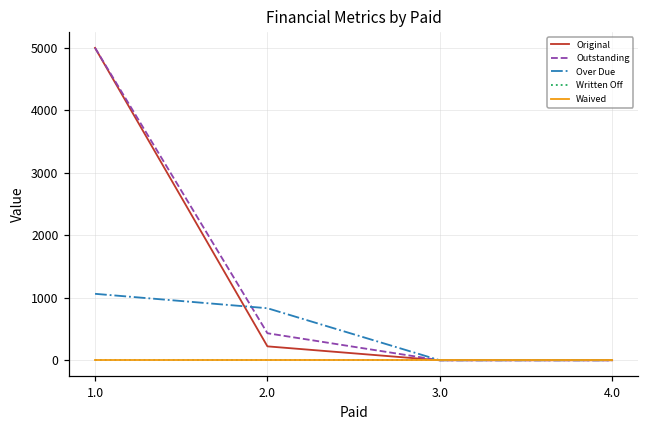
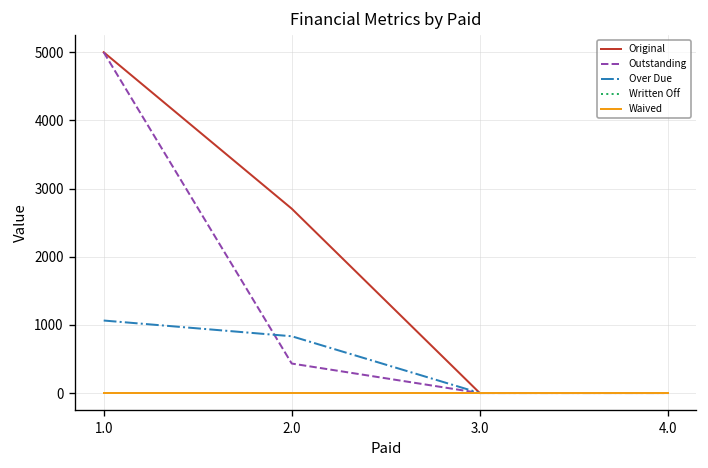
  {
    "Original": {
-     "2.0": 200
+     "2.0": 2700
    },
    "Outstanding": {
      "2.0": 400
    },
    "Over Due": {
      "1.0": 1100,
      "2.0": 800
    },
    "Waived": {
      "1.0": 0,
      "2.0": 0
    }
  }
